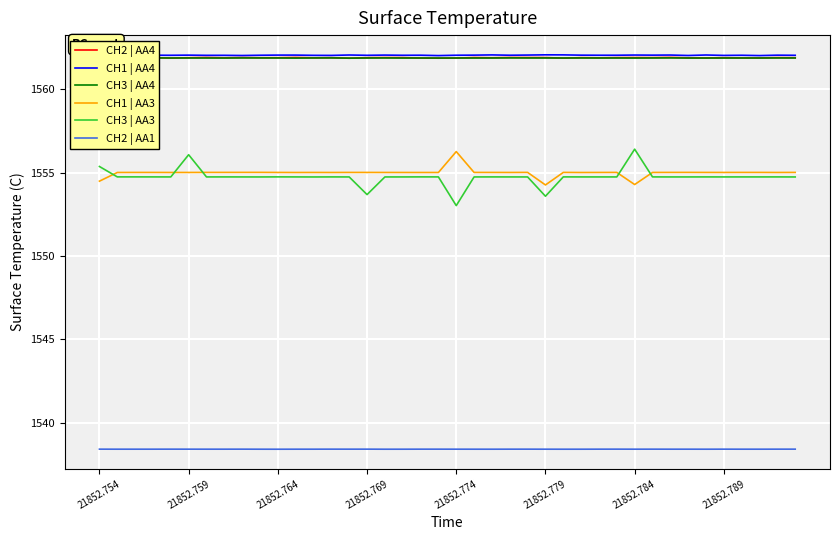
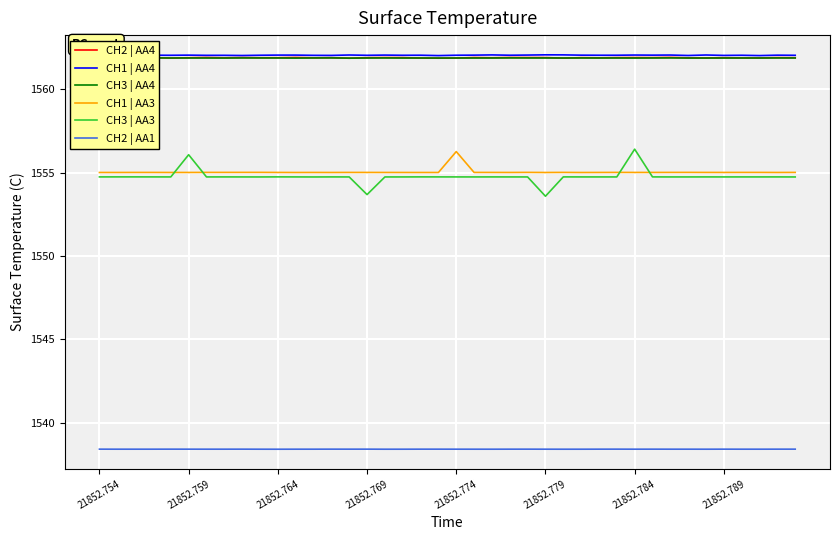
  {
    "CH1 | AA4": {
      "21852.759": 1562.1,
      "21852.764": 1562.1,
      "21852.774": 1562.1,
      "21852.779": 1562.1,
      "21852.784": 1562.1
    },
    "CH1 | AA3": {
-     "21852.754": 1554.5,
+     "21852.754": 1555.0,
      "21852.759": 1555.0,
      "21852.764": 1555.0,
      "21852.769": 1555.0,
      "21852.774": 1556.3,
-     "21852.779": 1554.3,
-     "21852.784": 1554.3,
+     "21852.779": 1555.0,
+     "21852.784": 1555.0,
      "21852.789": 1555.0
    },
    "CH3 | AA3": {
-     "21852.754": 1555.4,
+     "21852.754": 1554.8,
      "21852.759": 1556.1,
      "21852.764": 1554.8,
      "21852.769": 1553.7,
-     "21852.774": 1553.0,
+     "21852.774": 1554.8,
      "21852.779": 1553.6,
      "21852.784": 1556.4,
      "21852.789": 1554.8
    },
    "CH2 | AA1": {
      "21852.754": 1538.4,
      "21852.759": 1538.4,
      "21852.764": 1538.4,
      "21852.769": 1538.4,
      "21852.774": 1538.4,
      "21852.779": 1538.4,
      "21852.784": 1538.4,
      "21852.789": 1538.4
    }
  }
